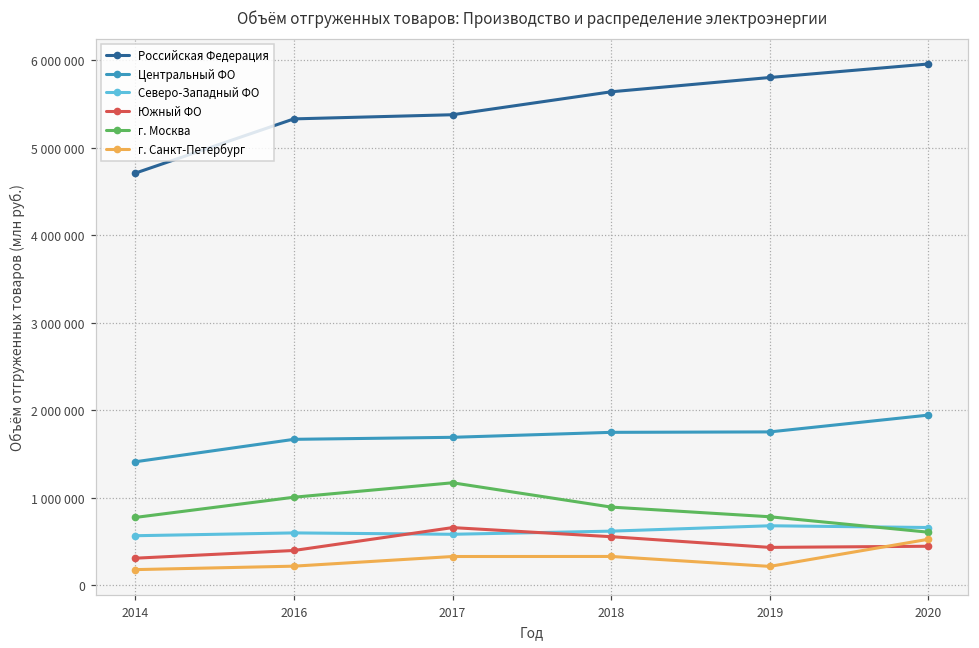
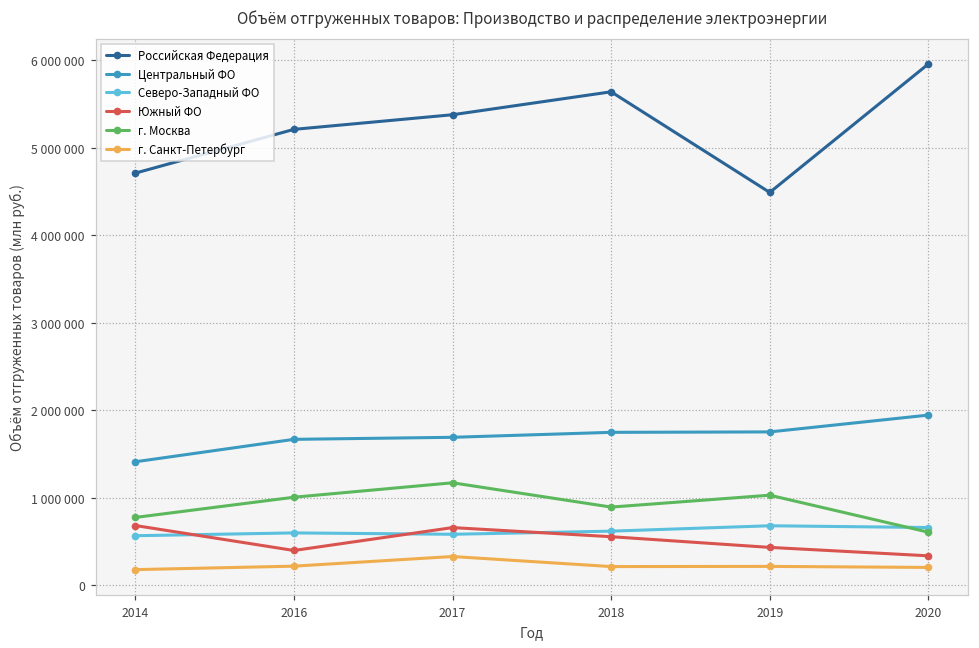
  {
    "Российская Федерация": {
      "2014": 4700000,
-     "2016": 5300000,
+     "2016": 5200000,
      "2017": 5400000,
      "2018": 5600000,
-     "2019": 5800000,
+     "2019": 4500000,
      "2020": 6000000
    },
    "Южный ФО": {
-     "2014": 300000,
+     "2014": 700000,
      "2016": 400000,
      "2017": 700000,
      "2018": 600000,
      "2019": 400000,
-     "2020": 400000
+     "2020": 300000
    },
    "г. Москва": {
      "2014": 800000,
      "2016": 1000000,
      "2017": 1200000,
      "2018": 900000,
-     "2019": 800000,
+     "2019": 1000000,
      "2020": 600000
    },
    "г. Санкт-Петербург": {
      "2014": 200000,
      "2016": 200000,
      "2017": 300000,
-     "2018": 300000,
+     "2018": 200000,
      "2019": 200000,
-     "2020": 500000
+     "2020": 200000
    }
  }
